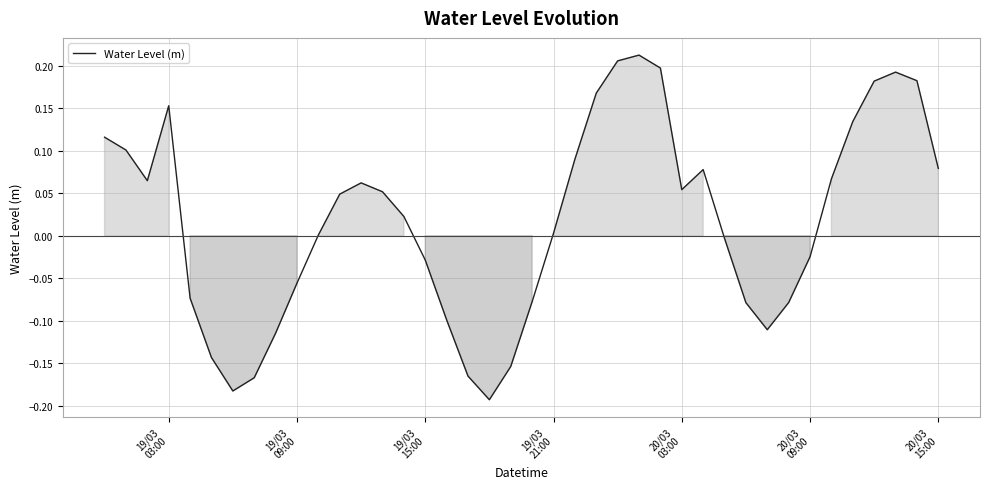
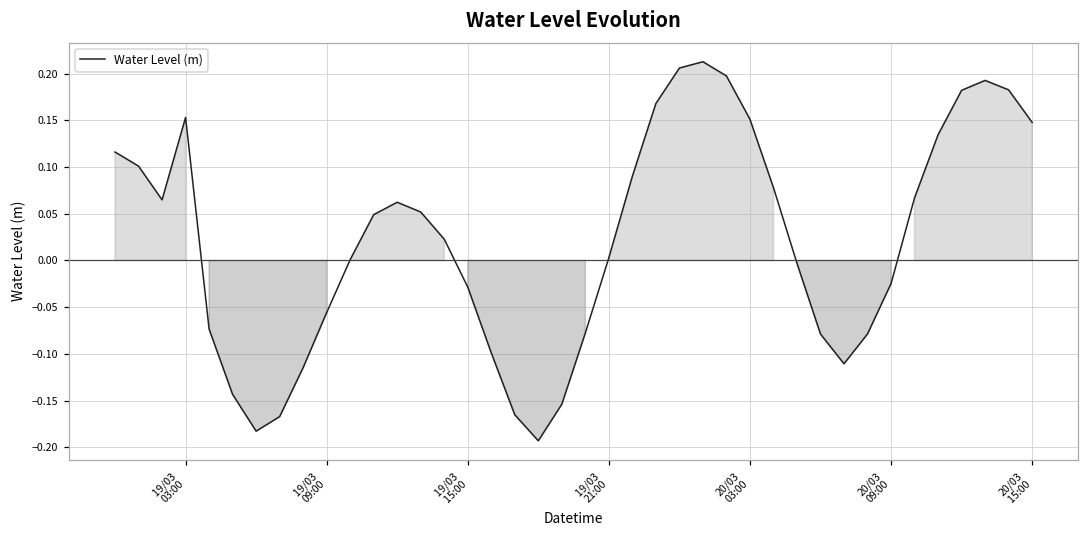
  {
    "19/03 03:00": 0.15,
    "19/03 09:00": -0.06,
    "19/03 15:00": -0.03,
    "19/03 21:00": 0.00,
-   "20/03 03:00": 0.05,
+   "20/03 03:00": 0.15,
    "20/03 09:00": -0.02,
-   "20/03 15:00": 0.08
+   "20/03 15:00": 0.15
  }
